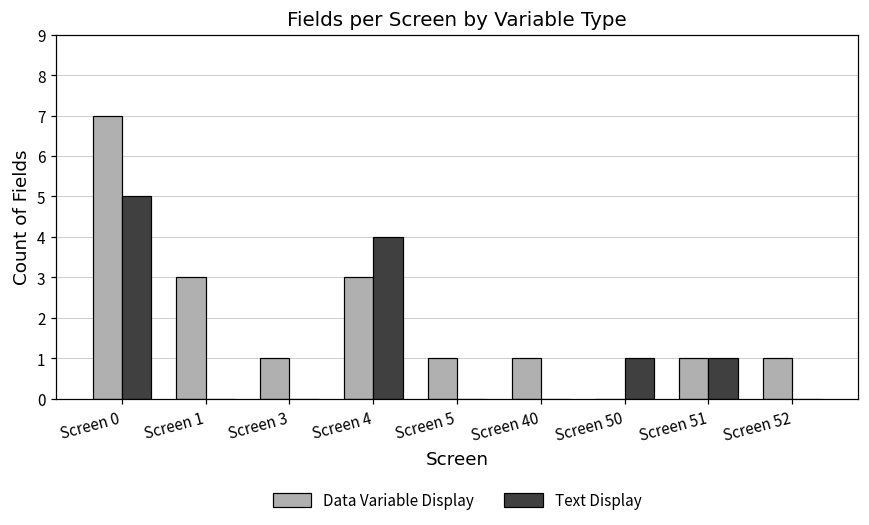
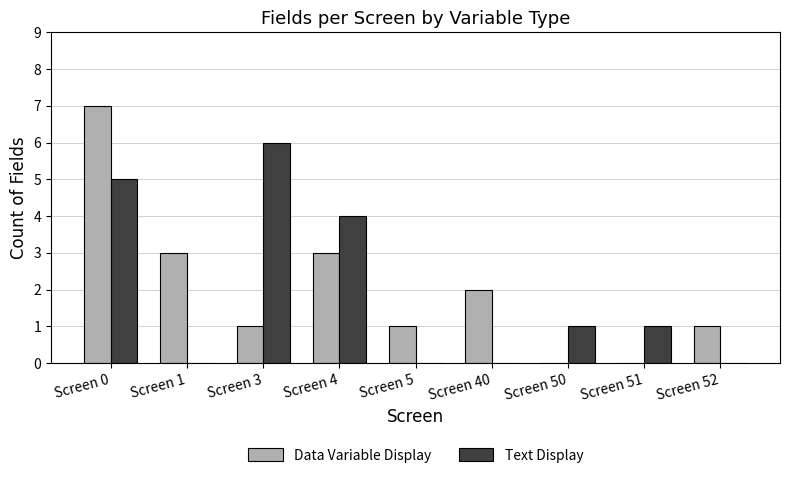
  {
    "Data Variable Display": {
      "Screen 0": 7,
      "Screen 1": 3,
      "Screen 3": 1,
      "Screen 4": 3,
      "Screen 5": 1,
-     "Screen 40": 1,
+     "Screen 40": 2,
      "Screen 50": 0,
-     "Screen 51": 1,
+     "Screen 51": 0,
      "Screen 52": 1
    },
    "Text Display": {
      "Screen 0": 5,
      "Screen 1": 0,
-     "Screen 3": 0,
+     "Screen 3": 6,
      "Screen 4": 4,
      "Screen 5": 0,
      "Screen 40": 0,
      "Screen 50": 1,
      "Screen 51": 1,
      "Screen 52": 0
    }
  }
